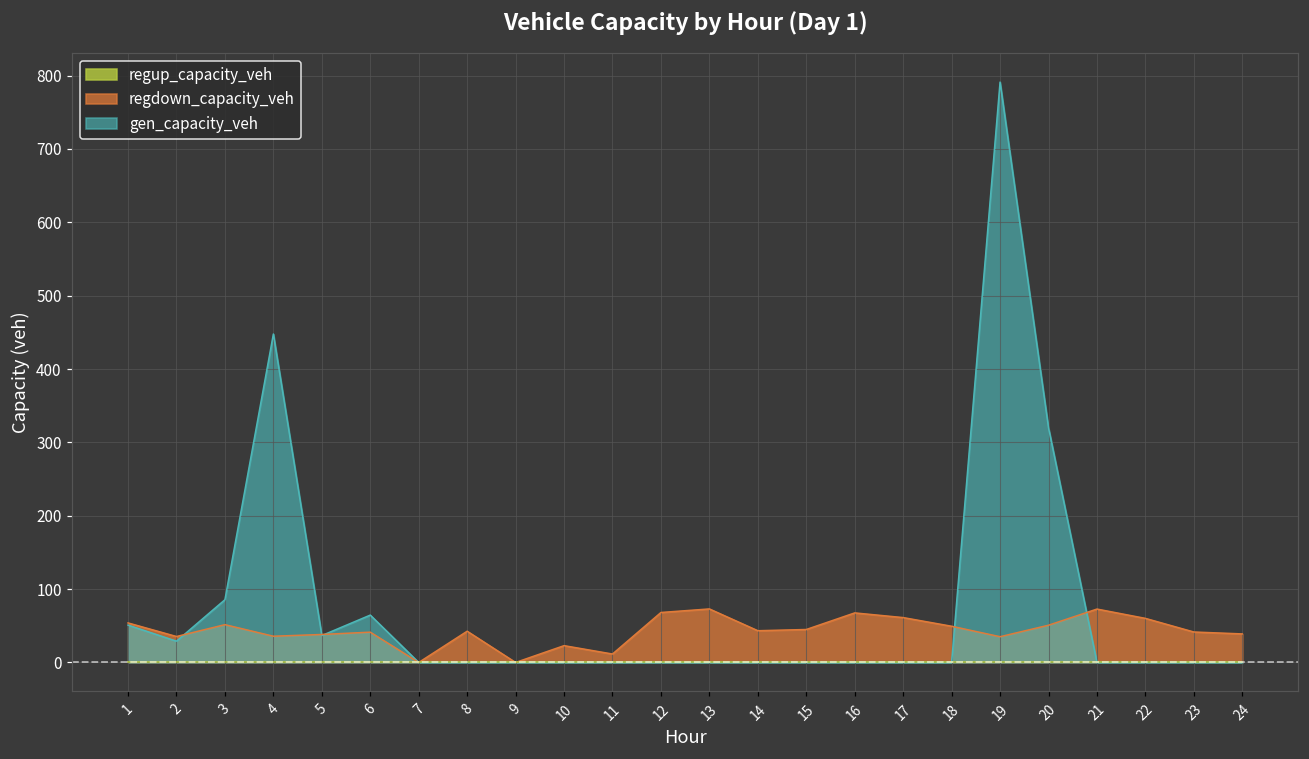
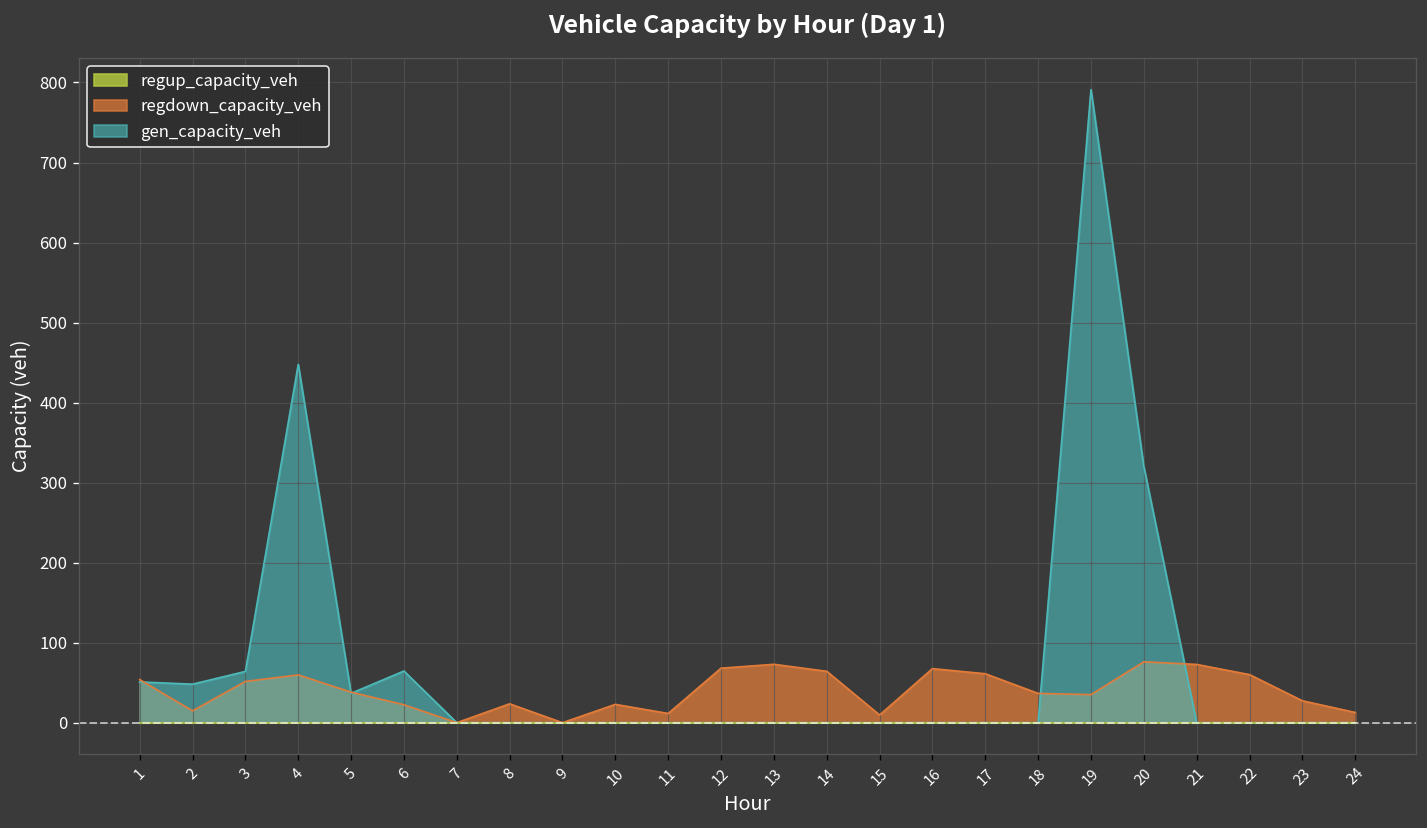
  {
    "regup_capacity_veh": {
      "1": 0,
      "2": 0,
      "3": 0,
      "4": 0,
      "5": 0,
      "6": 0,
      "19": 0,
      "20": 0
    },
    "regdown_capacity_veh": {
-     "2": 40,
+     "2": 10,
      "3": 50,
-     "4": 40,
-     "6": 40,
-     "8": 40,
+     "4": 60,
+     "6": 20,
+     "8": 20,
      "10": 20,
      "11": 10,
      "12": 70,
      "13": 70,
-     "14": 40,
-     "15": 40,
+     "14": 60,
+     "15": 10,
      "16": 70,
      "17": 60,
-     "18": 50,
+     "18": 40,
      "19": 40,
-     "20": 50,
+     "20": 80,
      "21": 70,
      "22": 60,
-     "23": 40,
-     "24": 40
+     "23": 30,
+     "24": 10
    },
    "gen_capacity_veh": {
-     "2": 30,
-     "3": 90,
+     "2": 50,
+     "3": 60,
      "4": 450,
      "6": 60,
      "19": 790,
      "20": 320
    }
  }
